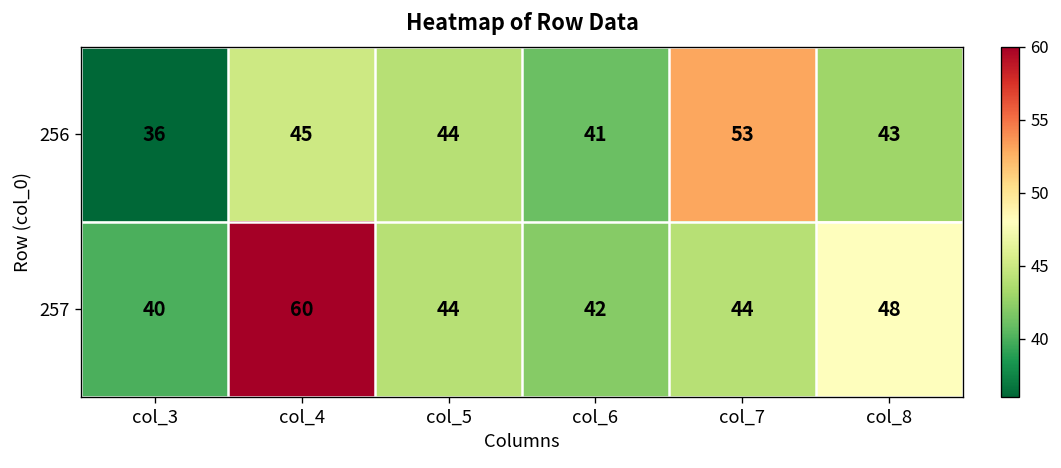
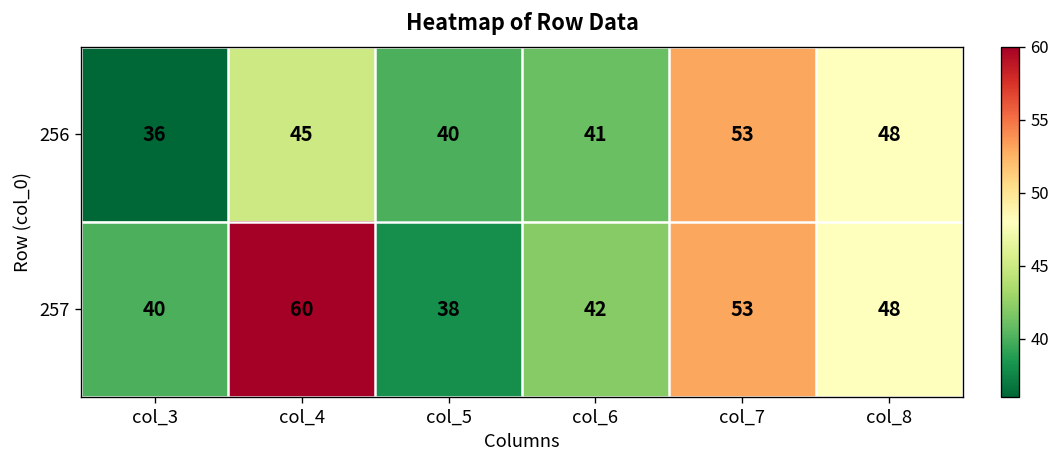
  {
    "256": {
      "col_3": 36,
      "col_4": 45,
-     "col_5": 44,
+     "col_5": 40,
      "col_6": 41,
      "col_7": 53,
-     "col_8": 43
+     "col_8": 48
    },
    "257": {
      "col_3": 40,
      "col_4": 60,
-     "col_5": 44,
+     "col_5": 38,
      "col_6": 42,
-     "col_7": 44,
+     "col_7": 53,
      "col_8": 48
    }
  }
